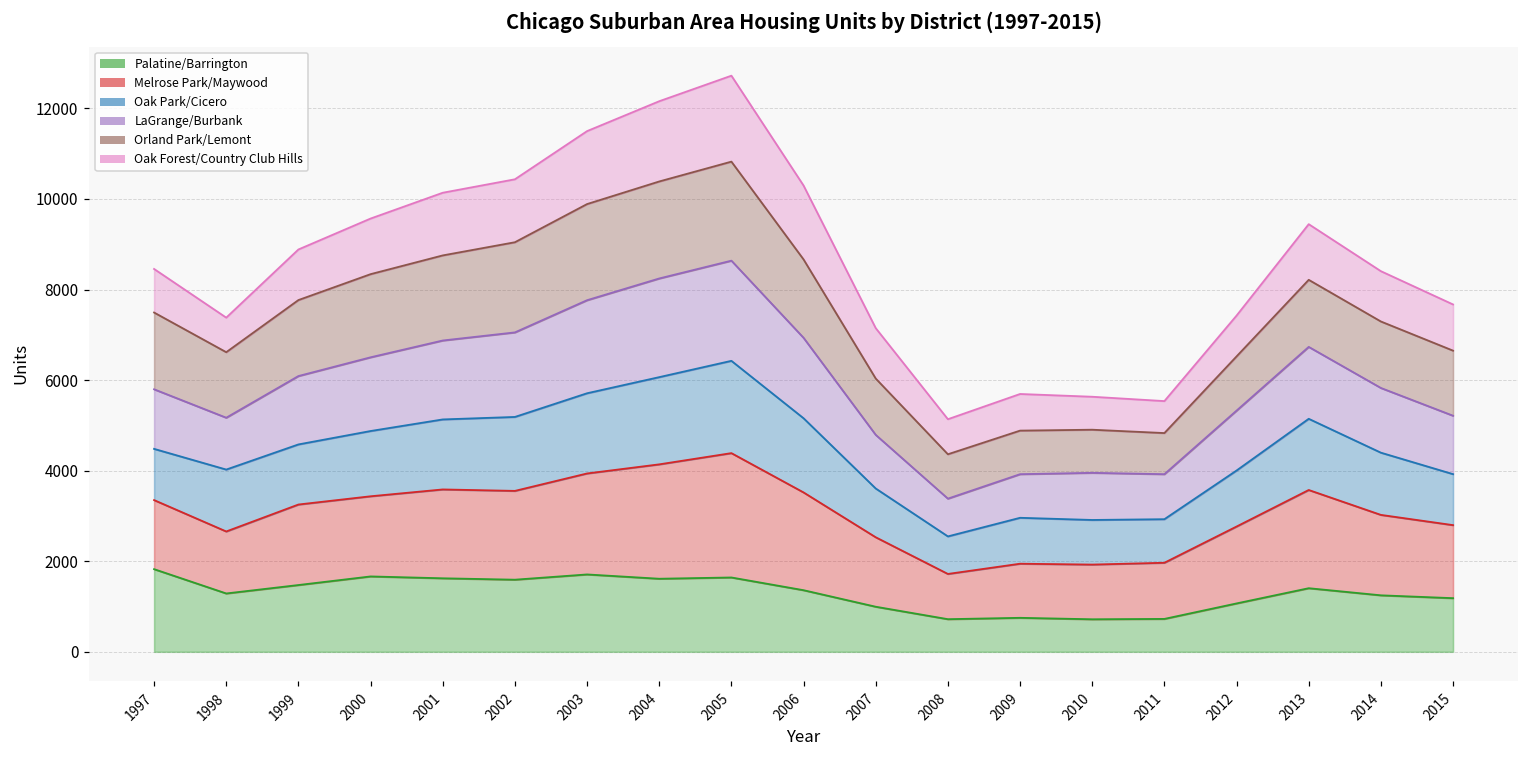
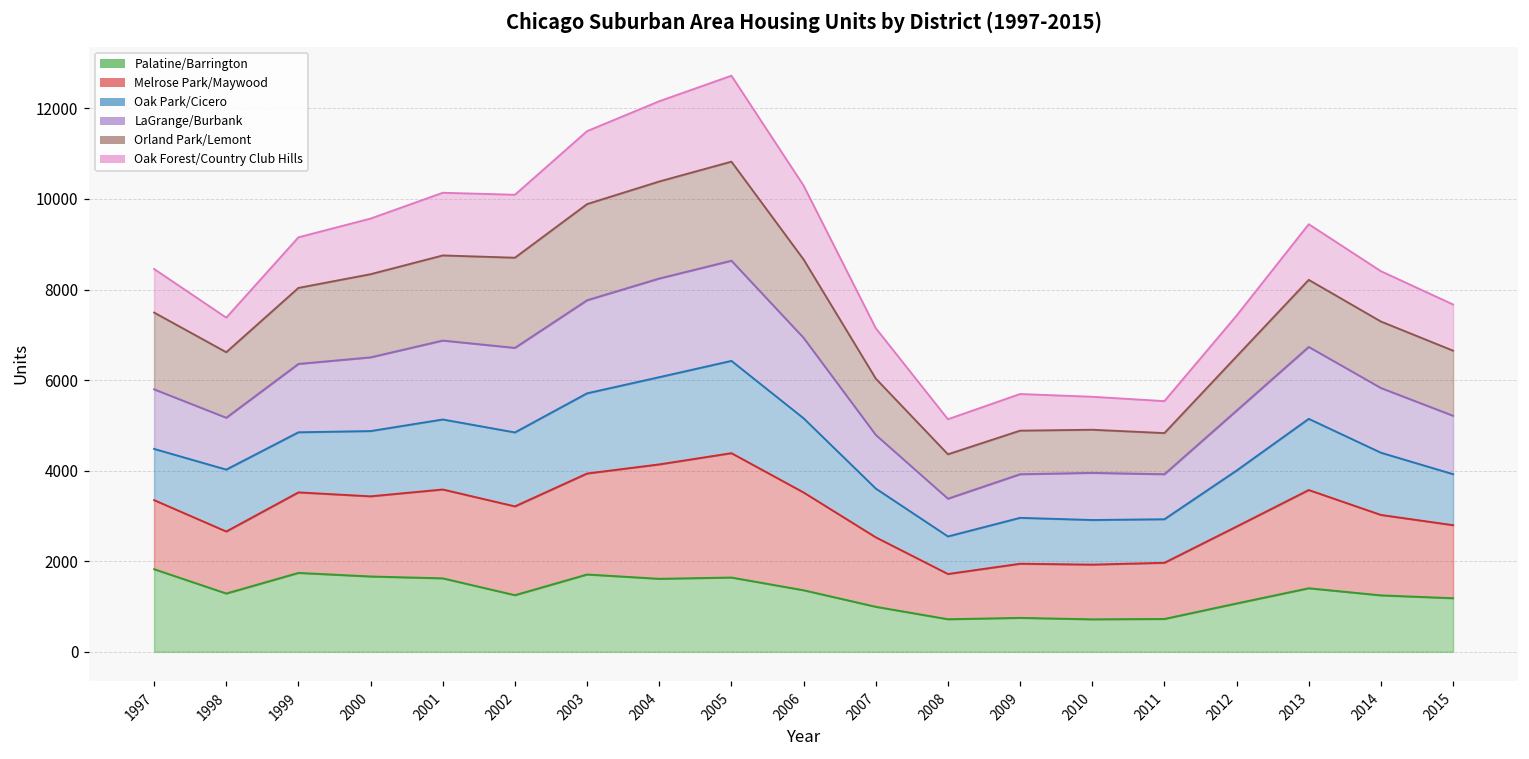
  {
    "Palatine/Barrington": {
      "1997": 1800,
      "1998": 1300,
-     "1999": 1500,
+     "1999": 1700,
      "2000": 1700,
      "2001": 1600,
-     "2002": 1600,
+     "2002": 1300,
      "2003": 1700,
      "2004": 1600,
      "2005": 1600,
      "2006": 1400,
      "2007": 1000,
      "2008": 700,
      "2009": 800,
      "2010": 700,
      "2011": 700,
      "2012": 1100,
      "2013": 1400,
      "2014": 1200,
      "2015": 1200
    },
    "Oak Park/Cicero": {
      "1997": 1100,
      "1998": 1400,
      "1999": 1300,
      "2000": 1400,
      "2001": 1500,
      "2002": 1600,
      "2003": 1800,
      "2004": 1900,
      "2005": 2000,
      "2006": 1600,
      "2007": 1100,
      "2008": 800,
      "2009": 1000,
      "2010": 1000,
      "2011": 1000,
      "2012": 1200,
      "2013": 1600,
      "2014": 1400,
      "2015": 1100
    }
  }
